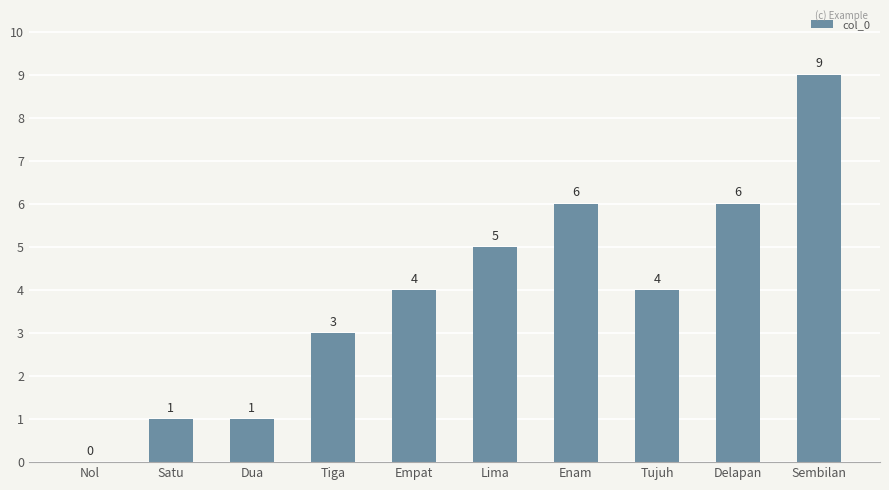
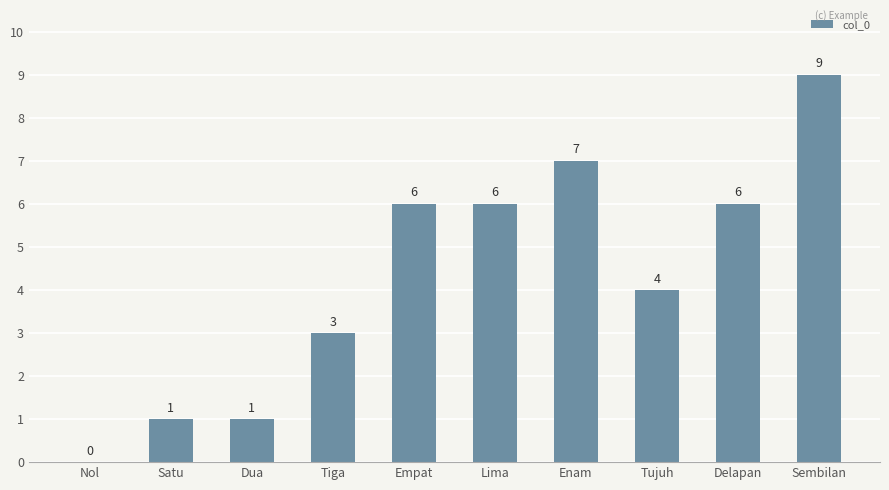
  {
    "Nol": 0,
    "Satu": 1,
    "Dua": 1,
    "Tiga": 3,
-   "Empat": 4,
-   "Lima": 5,
-   "Enam": 6,
+   "Empat": 6,
+   "Lima": 6,
+   "Enam": 7,
    "Tujuh": 4,
    "Delapan": 6,
    "Sembilan": 9
  }
